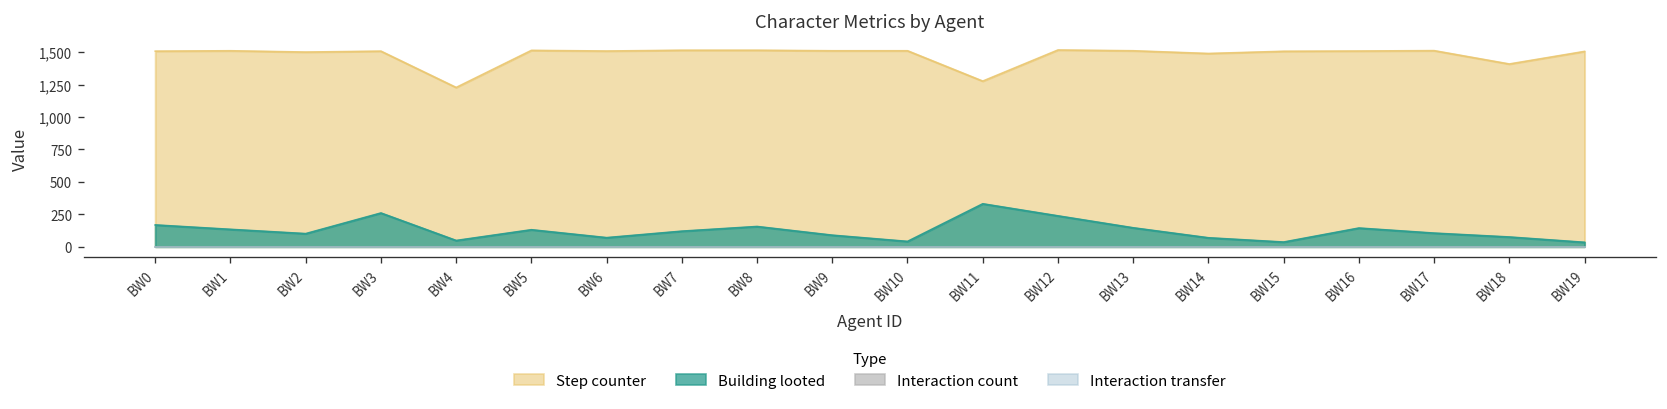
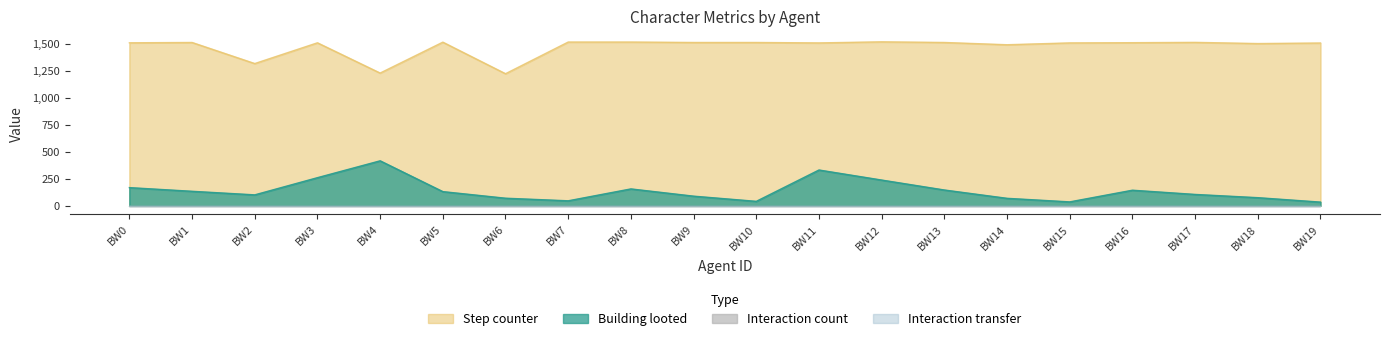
  {
    "Step counter": {
      "BW0": "1,510",
      "BW1": "1,510",
-     "BW2": "1,500",
+     "BW2": "1,320",
      "BW3": "1,510",
      "BW4": "1,230",
      "BW5": "1,510",
-     "BW6": "1,510",
+     "BW6": "1,220",
      "BW7": "1,520",
      "BW8": "1,520",
      "BW9": "1,510",
      "BW10": "1,510",
-     "BW11": "1,280",
+     "BW11": "1,510",
      "BW12": "1,520",
      "BW13": "1,510",
      "BW14": "1,490",
      "BW15": "1,510",
      "BW16": "1,510",
      "BW17": "1,510",
-     "BW18": "1,410",
+     "BW18": "1,500",
      "BW19": "1,510"
    },
    "Building looted": {
      "BW0": "170",
      "BW1": "130",
      "BW2": "100",
      "BW3": "260",
-     "BW4": "50",
+     "BW4": "420",
      "BW5": "130",
      "BW6": "70",
-     "BW7": "120",
+     "BW7": "50",
      "BW8": "160",
      "BW9": "90",
      "BW10": "40",
      "BW11": "330",
      "BW12": "240",
      "BW13": "150",
      "BW14": "70",
      "BW15": "40",
      "BW16": "140",
      "BW17": "110",
      "BW18": "80",
      "BW19": "30"
    },
    "Interaction transfer": {
      "BW0": "0",
      "BW1": "0",
      "BW2": "0",
      "BW3": "0",
      "BW4": "0",
      "BW5": "0",
      "BW6": "0",
      "BW7": "0",
      "BW8": "0",
      "BW9": "0",
      "BW10": "0",
      "BW11": "0",
      "BW12": "0",
      "BW13": "0",
      "BW14": "0",
      "BW15": "0",
      "BW16": "0",
      "BW17": "0",
      "BW18": "0",
      "BW19": "0"
    }
  }
